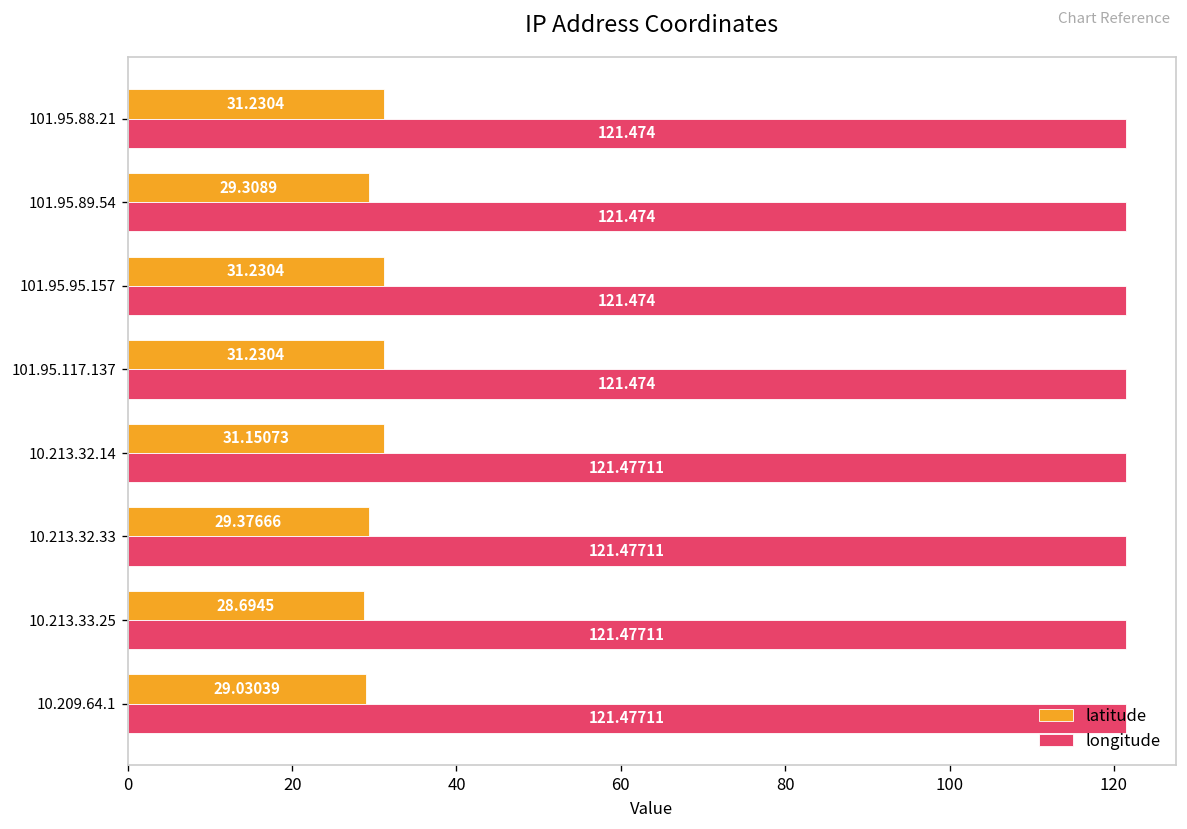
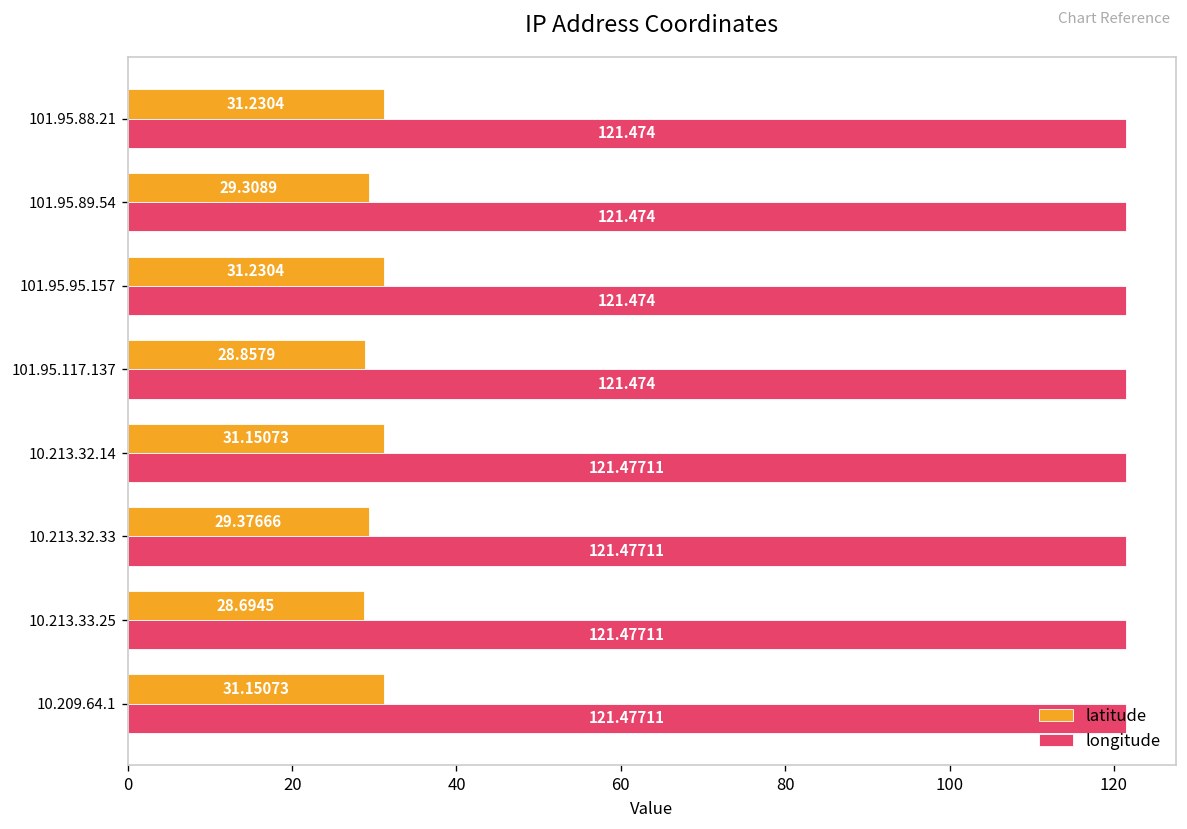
  {
    "latitude": {
      "101.95.88.21": 31.2304,
      "101.95.89.54": 29.3089,
      "101.95.95.157": 31.2304,
-     "101.95.117.137": 31.2304,
+     "101.95.117.137": 28.8579,
      "10.213.32.14": 31.15073,
      "10.213.32.33": 29.37666,
      "10.213.33.25": 28.6945,
-     "10.209.64.1": 29.03039
+     "10.209.64.1": 31.15073
    },
    "longitude": {
      "101.95.88.21": 121.474,
      "101.95.89.54": 121.474,
      "101.95.95.157": 121.474,
      "101.95.117.137": 121.474,
      "10.213.32.14": 121.47711,
      "10.213.32.33": 121.47711,
      "10.213.33.25": 121.47711,
      "10.209.64.1": 121.47711
    }
  }
